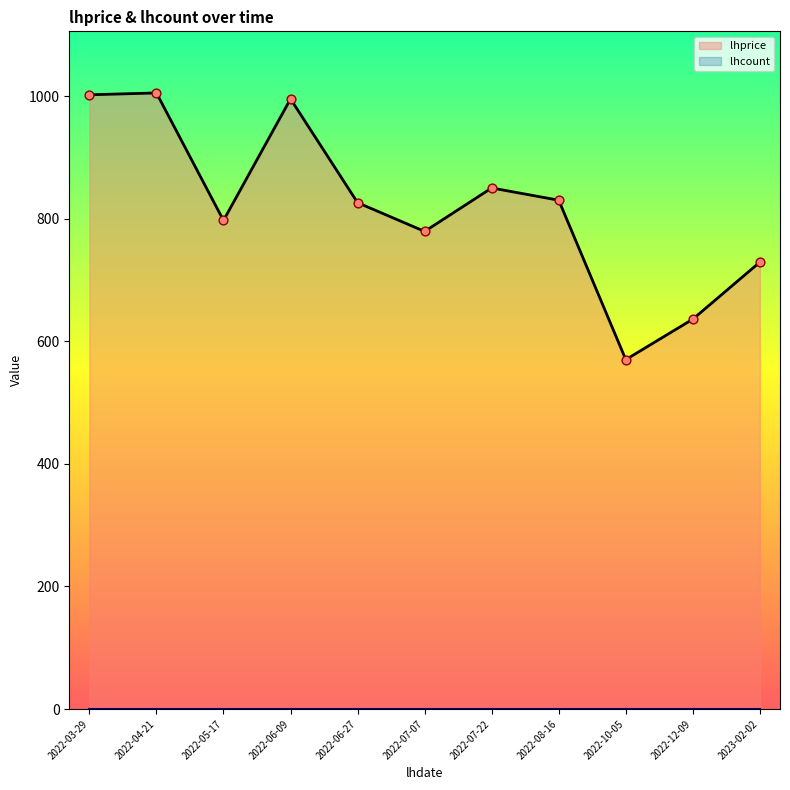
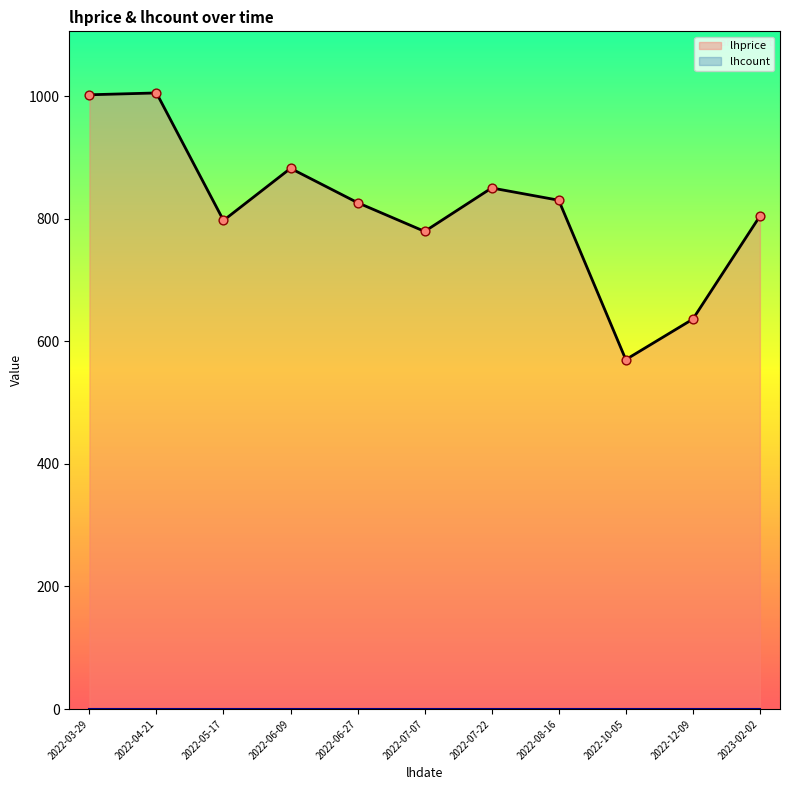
  {
    "lhprice": {
      "2022-03-29": 1000,
      "2022-04-21": 1010,
      "2022-05-17": 800,
-     "2022-06-09": 1000,
+     "2022-06-09": 880,
      "2022-06-27": 830,
      "2022-07-07": 780,
      "2022-07-22": 850,
      "2022-08-16": 830,
      "2022-10-05": 570,
      "2022-12-09": 640,
-     "2023-02-02": 730
+     "2023-02-02": 800
    },
    "lhcount": {
      "2022-03-29": 0,
      "2022-04-21": 0,
      "2022-05-17": 0,
      "2022-06-09": 0,
      "2022-06-27": 0,
      "2022-07-07": 0,
      "2022-07-22": 0,
      "2022-08-16": 0,
      "2022-10-05": 0,
      "2022-12-09": 0,
      "2023-02-02": 0
    }
  }
